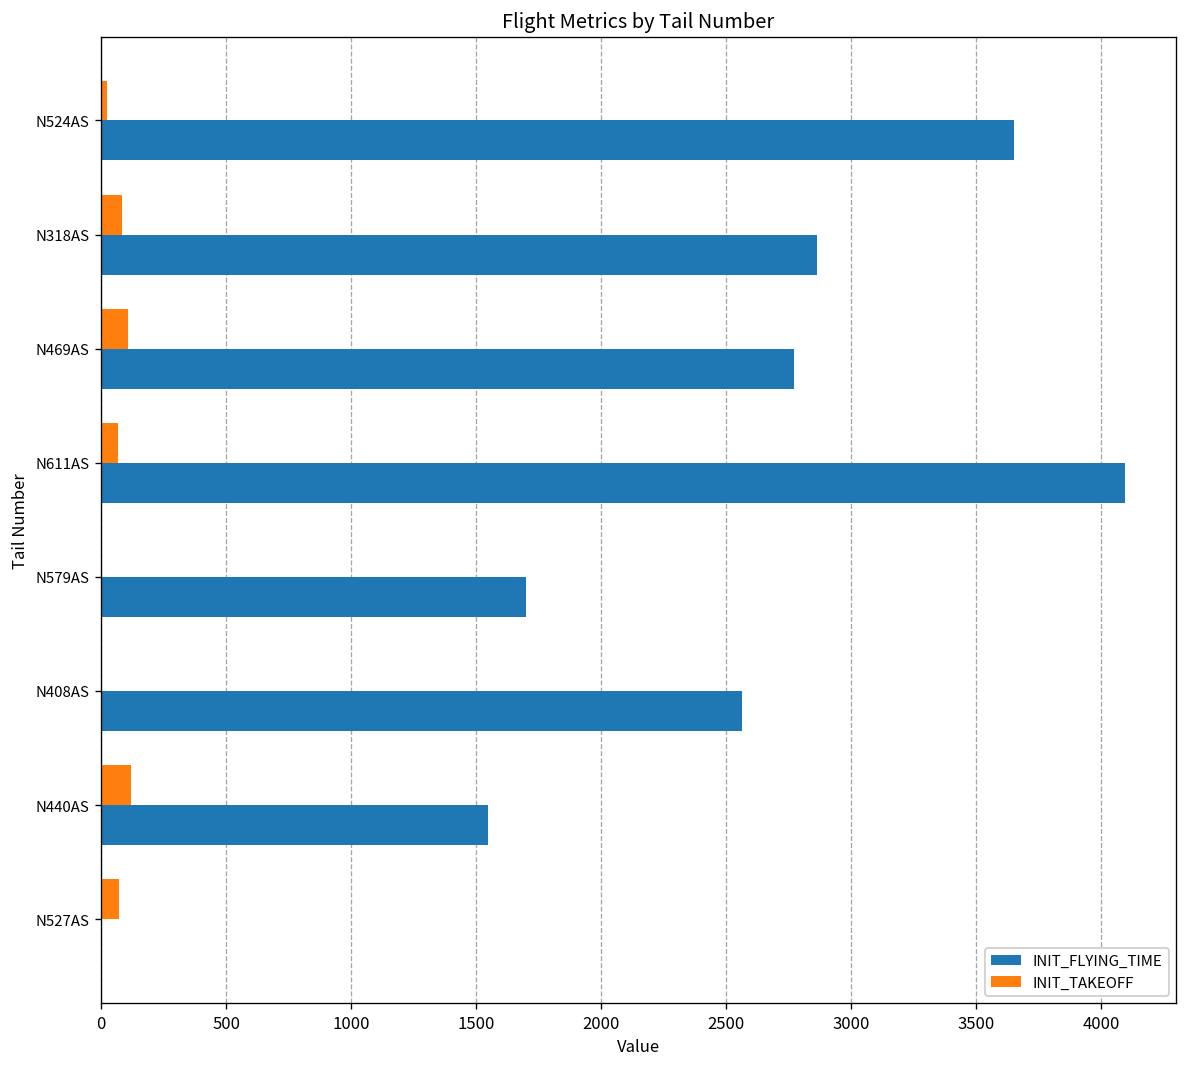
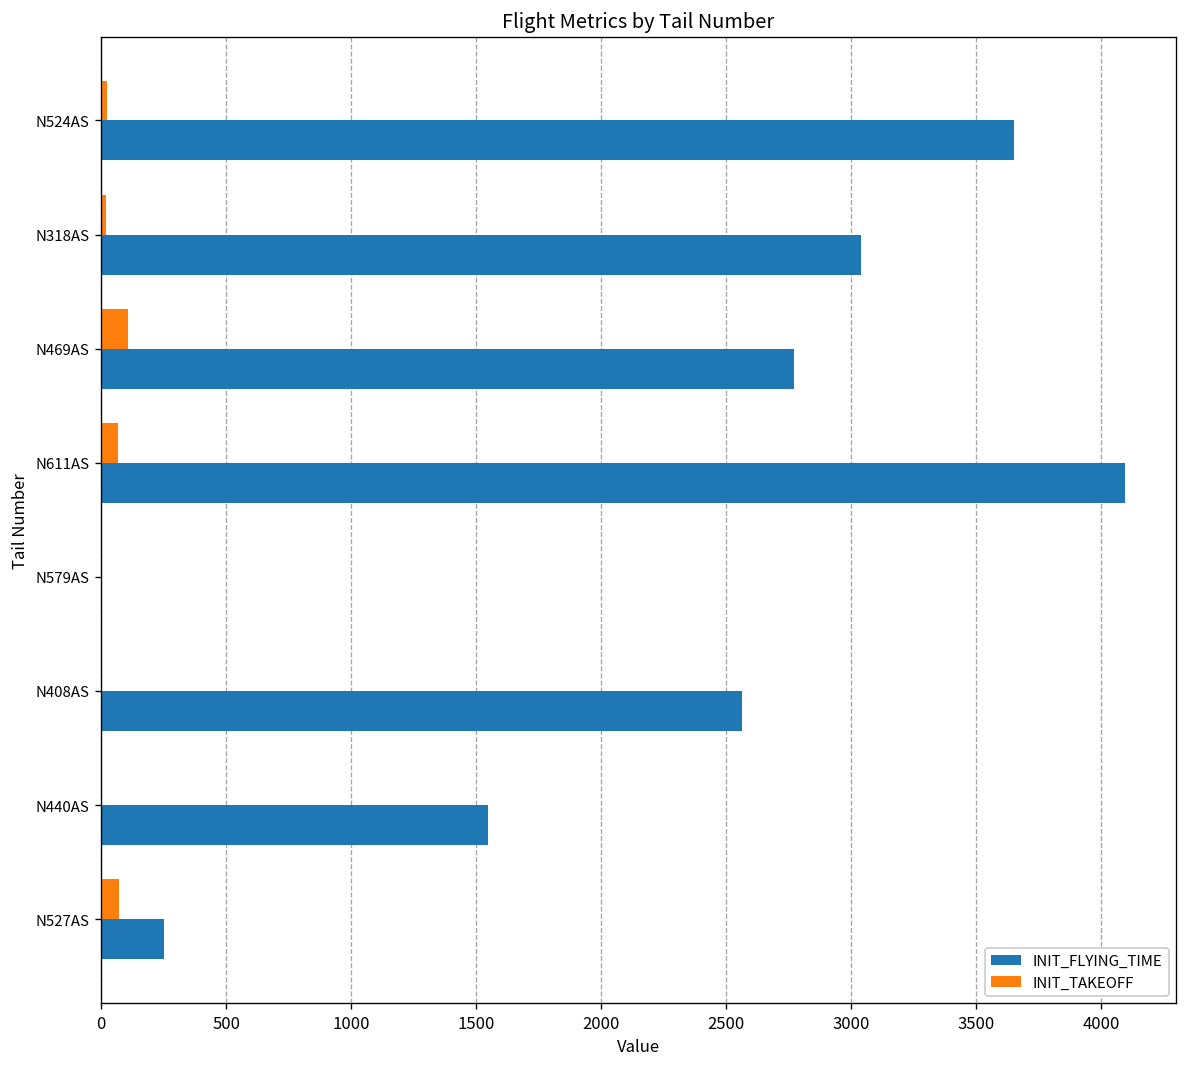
  {
    "INIT_FLYING_TIME": {
      "N524AS": 3650,
-     "N318AS": 2860,
+     "N318AS": 3040,
      "N469AS": 2770,
      "N611AS": 4100,
-     "N579AS": 1700,
+     "N579AS": 0,
      "N408AS": 2570,
      "N440AS": 1550,
-     "N527AS": 0
+     "N527AS": 250
    },
    "INIT_TAKEOFF": {
      "N524AS": 30,
-     "N318AS": 80,
+     "N318AS": 20,
      "N469AS": 110,
      "N611AS": 70,
-     "N440AS": 120,
+     "N440AS": 0,
      "N527AS": 70
    }
  }
